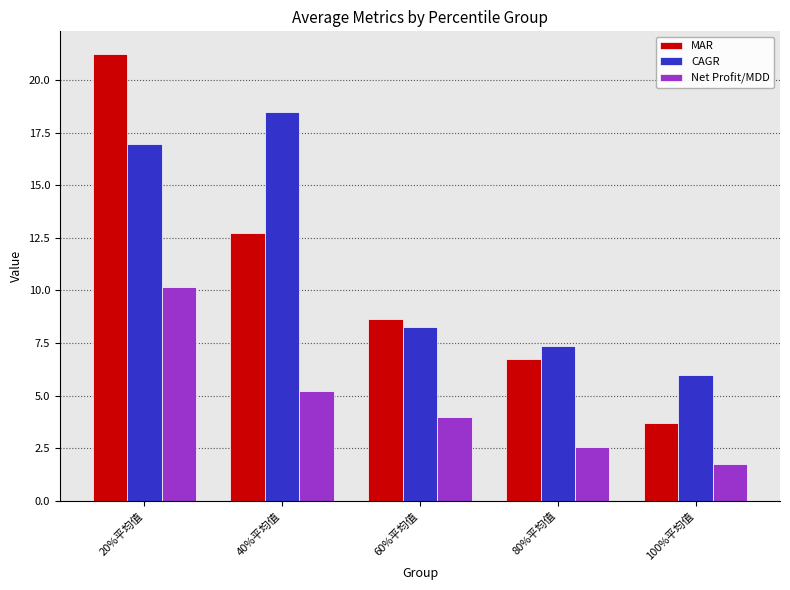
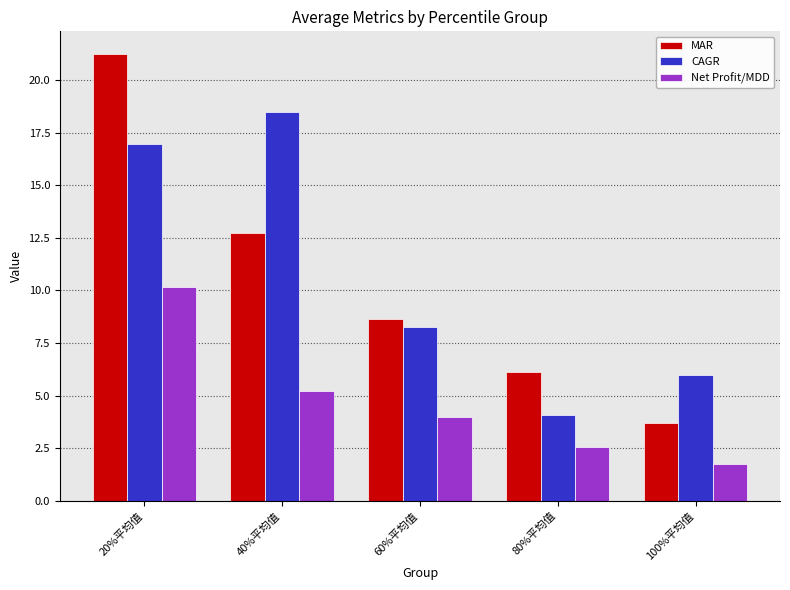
  {
    "MAR": {
      "20%平均值": 21.3,
      "40%平均值": 12.7,
      "60%平均值": 8.6,
-     "80%平均值": 6.7,
+     "80%平均值": 6.1,
      "100%平均值": 3.7
    },
    "CAGR": {
      "20%平均值": 16.9,
      "40%平均值": 18.5,
      "60%平均值": 8.3,
-     "80%平均值": 7.3,
+     "80%平均值": 4.1,
      "100%平均值": 6.0
    },
    "Net Profit/MDD": {
      "20%平均值": 10.2,
      "40%平均值": 5.2,
      "60%平均值": 4.0,
      "80%平均值": 2.5,
      "100%平均值": 1.8
    }
  }
